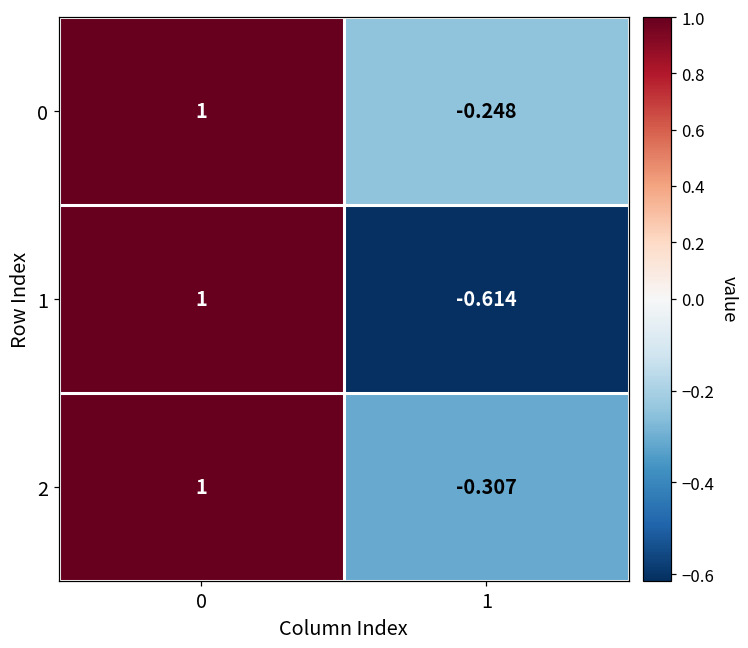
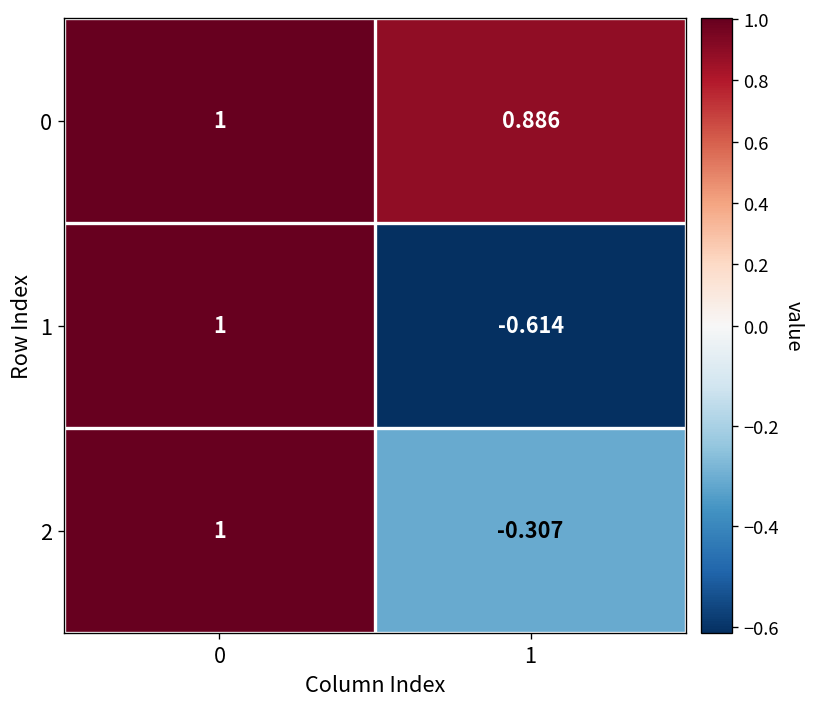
  {
    "0": {
      "0": 1,
-     "1": -0.248
+     "1": 0.886
    },
    "1": {
      "0": 1,
      "1": -0.614
    },
    "2": {
      "0": 1,
      "1": -0.307
    }
  }
